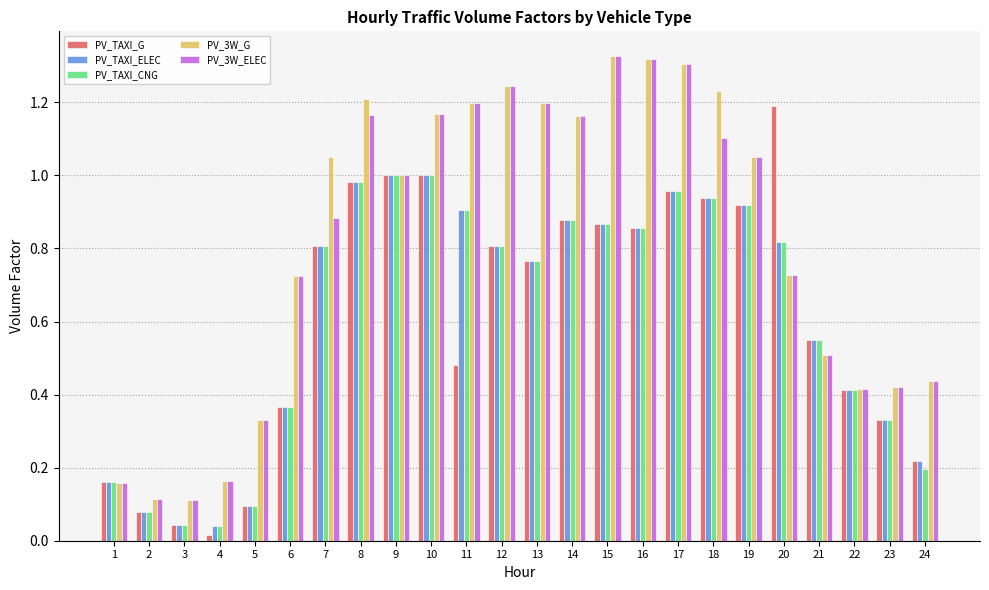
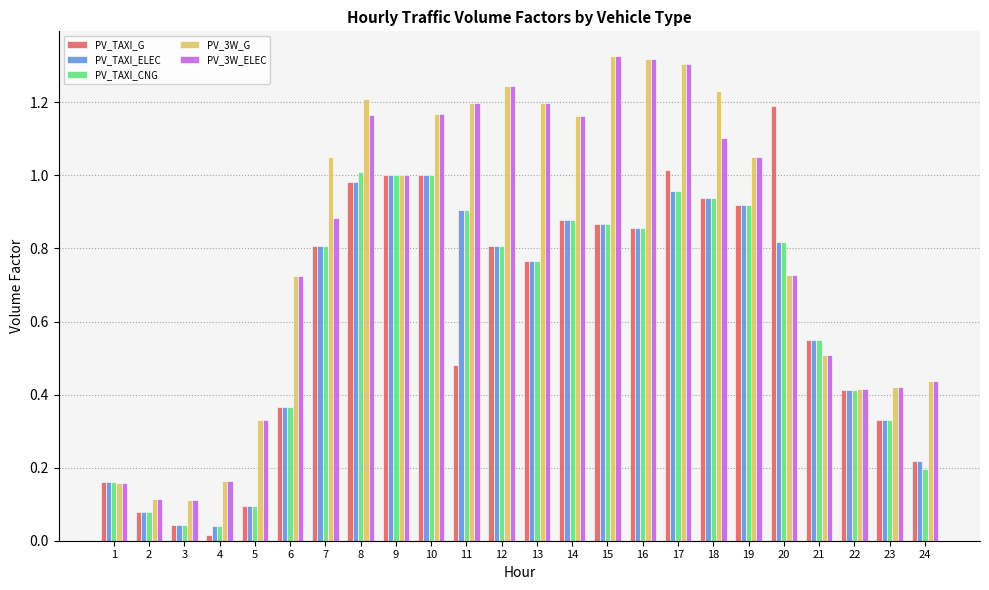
  {
    "PV_TAXI_G": {
      "1": 0.16,
      "2": 0.08,
      "3": 0.04,
      "4": 0.02,
      "5": 0.10,
      "6": 0.37,
      "7": 0.81,
      "8": 0.98,
      "9": 1.00,
      "10": 1.00,
      "11": 0.48,
      "12": 0.81,
      "13": 0.77,
      "14": 0.88,
      "15": 0.87,
      "16": 0.86,
-     "17": 0.96,
+     "17": 1.01,
      "18": 0.94,
      "19": 0.92,
      "20": 1.19,
      "21": 0.55,
      "22": 0.41,
      "23": 0.33,
      "24": 0.22
    },
    "PV_TAXI_ELEC": {
      "1": 0.16,
      "2": 0.08,
      "3": 0.04,
      "4": 0.04,
      "5": 0.10,
      "6": 0.37,
      "7": 0.81,
      "8": 0.98,
      "9": 1.00,
      "10": 1.00,
      "11": 0.91,
      "12": 0.81,
      "13": 0.77,
      "14": 0.88,
      "15": 0.87,
      "16": 0.86,
      "17": 0.96,
      "18": 0.94,
      "19": 0.92,
      "20": 0.82,
      "21": 0.55,
      "22": 0.41,
      "23": 0.33,
      "24": 0.22
    },
    "PV_TAXI_CNG": {
      "1": 0.16,
      "2": 0.08,
      "3": 0.04,
      "4": 0.04,
      "5": 0.10,
      "6": 0.37,
      "7": 0.81,
-     "8": 0.98,
+     "8": 1.01,
      "9": 1.00,
      "10": 1.00,
      "11": 0.91,
      "12": 0.81,
      "13": 0.77,
      "14": 0.88,
      "15": 0.87,
      "16": 0.86,
      "17": 0.96,
      "18": 0.94,
      "19": 0.92,
      "20": 0.82,
      "21": 0.55,
      "22": 0.41,
      "23": 0.33,
      "24": 0.20
    },
    "PV_3W_G": {
      "1": 0.16,
      "2": 0.11,
      "3": 0.11,
      "4": 0.16,
      "5": 0.33,
      "6": 0.72,
      "7": 1.05,
      "8": 1.21,
      "9": 1.00,
      "10": 1.17,
      "11": 1.20,
      "12": 1.24,
      "13": 1.20,
      "14": 1.16,
      "15": 1.33,
      "16": 1.32,
      "17": 1.30,
      "18": 1.23,
      "19": 1.05,
      "20": 0.73,
      "21": 0.51,
      "22": 0.41,
      "23": 0.42,
      "24": 0.44
    },
    "PV_3W_ELEC": {
      "1": 0.16,
      "2": 0.11,
      "3": 0.11,
      "4": 0.16,
      "5": 0.33,
      "6": 0.72,
      "7": 0.88,
      "8": 1.17,
      "9": 1.00,
      "10": 1.17,
      "11": 1.20,
      "12": 1.24,
      "13": 1.20,
      "14": 1.16,
      "15": 1.33,
      "16": 1.32,
      "17": 1.30,
      "18": 1.10,
      "19": 1.05,
      "20": 0.73,
      "21": 0.51,
      "22": 0.41,
      "23": 0.42,
      "24": 0.44
    }
  }
